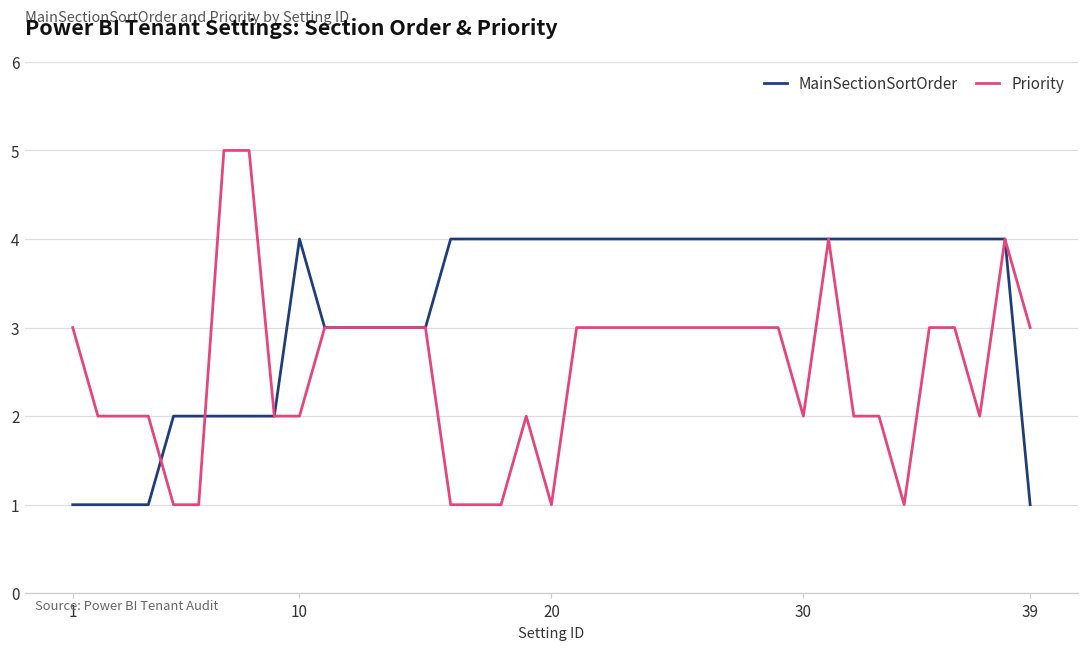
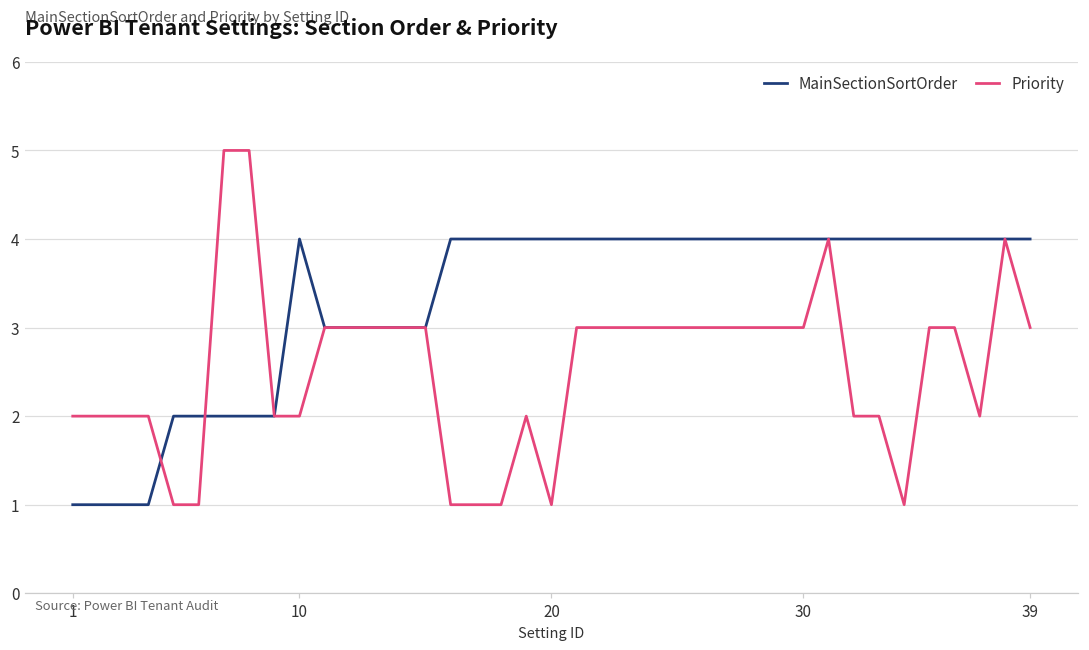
  {
    "MainSectionSortOrder": {
      "1": 1,
      "10": 4,
      "20": 4,
      "30": 4,
-     "39": 1
+     "39": 4
    },
    "Priority": {
-     "1": 3,
+     "1": 2,
      "10": 2,
      "20": 1,
-     "30": 2,
+     "30": 3,
      "39": 3
    }
  }
